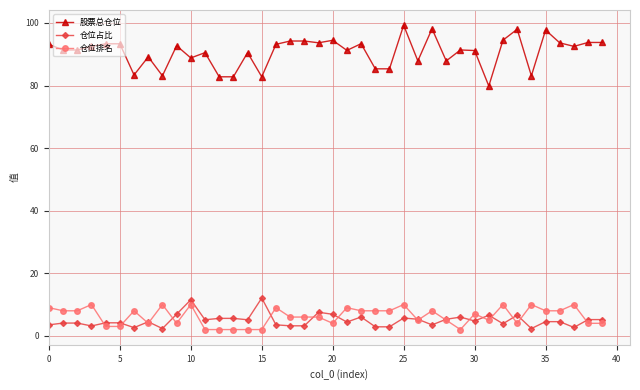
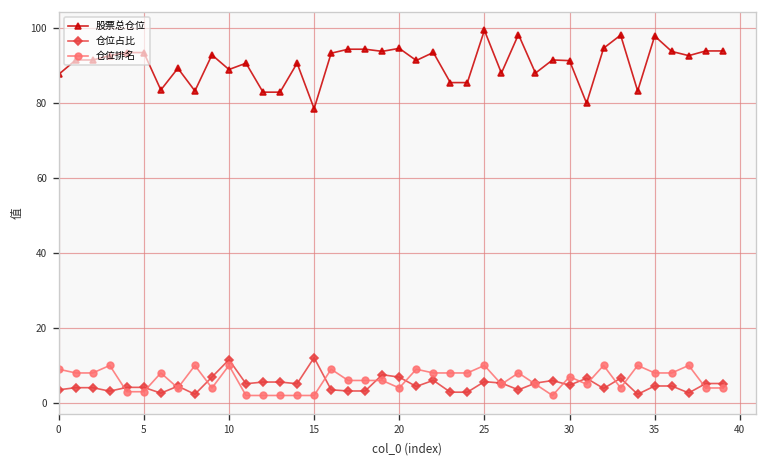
  {
    "股票总仓位": {
-     "0": 93,
+     "0": 88,
      "10": 89,
-     "15": 83,
+     "15": 78,
      "20": 94,
      "25": 99,
      "30": 91,
      "35": 98
    },
    "仓位占比": {
      "0": 4,
      "5": 4,
      "10": 12,
      "15": 12,
      "20": 7,
      "25": 6,
      "30": 5,
      "35": 5
    },
    "仓位排名": {
      "0": 9,
      "5": 3,
      "10": 10,
      "15": 2,
      "20": 4,
      "25": 10,
      "30": 7,
      "35": 8
    }
  }
